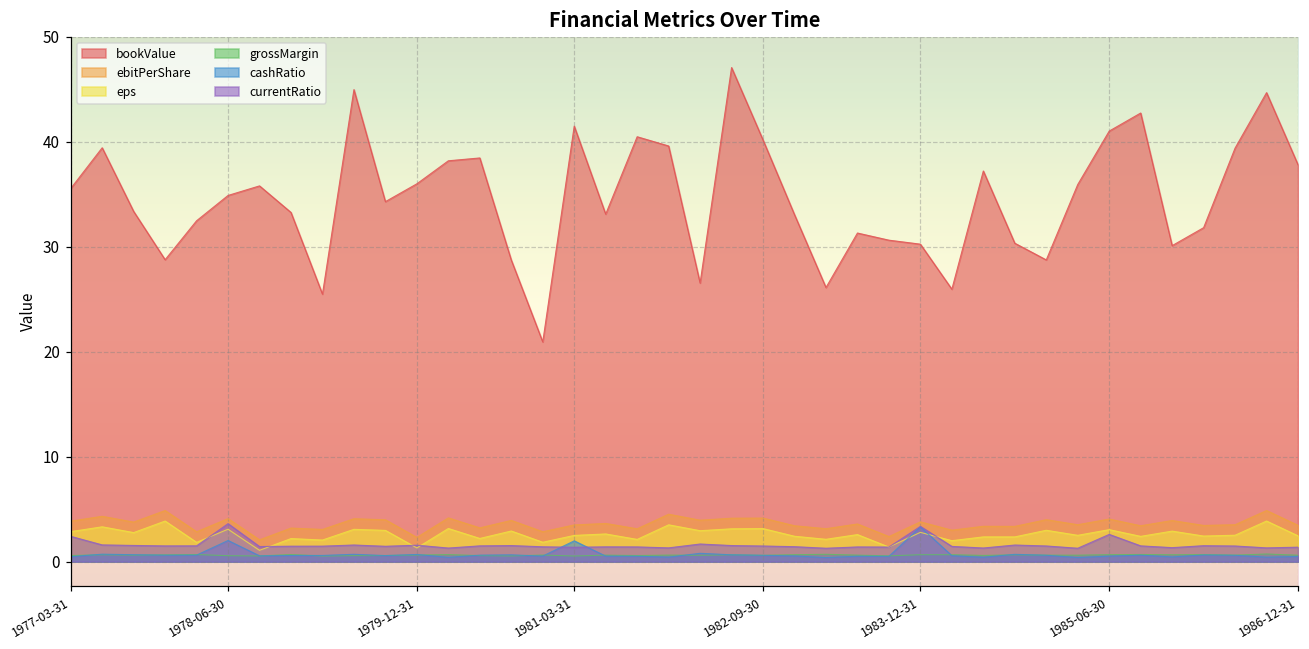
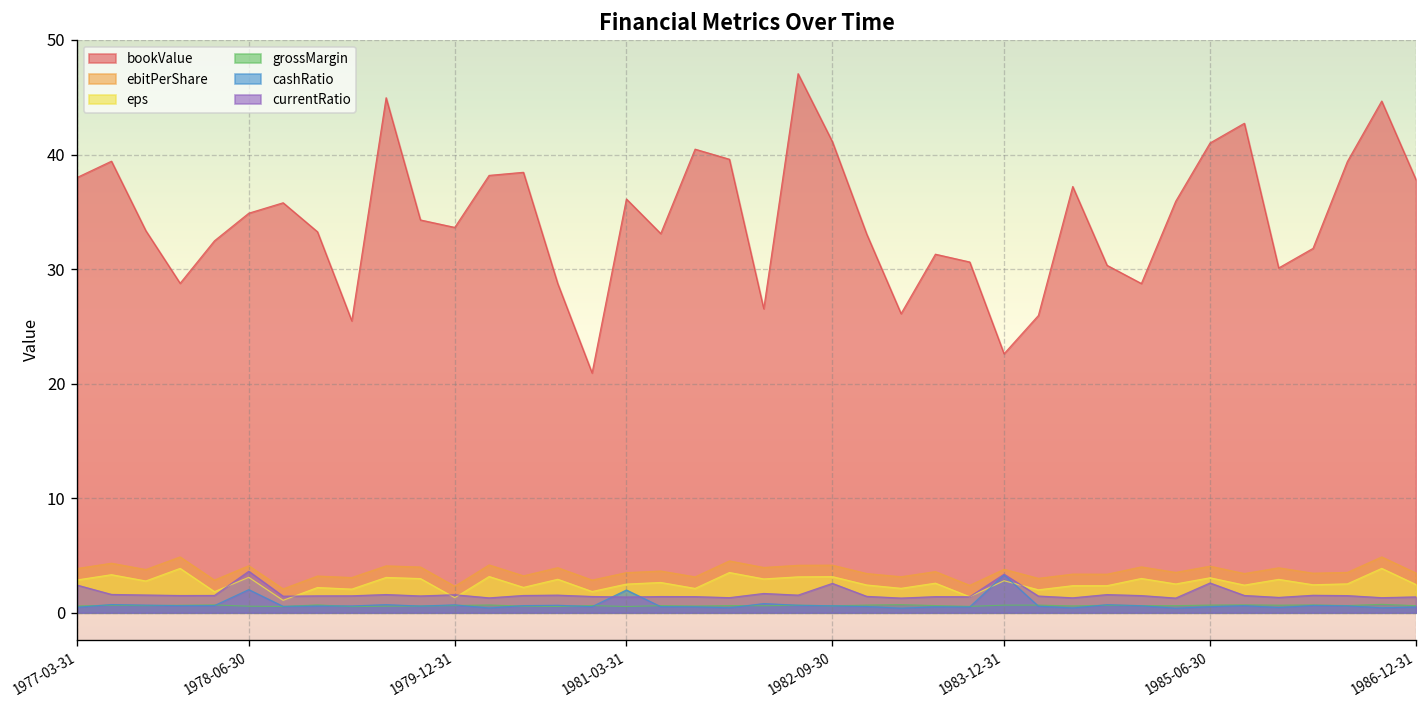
  {
    "bookValue": {
-     "1977-03-31": 36,
+     "1977-03-31": 38,
      "1978-06-30": 35,
-     "1979-12-31": 36,
-     "1981-03-31": 41,
-     "1982-09-30": 40,
-     "1983-12-31": 30,
+     "1979-12-31": 34,
+     "1981-03-31": 36,
+     "1982-09-30": 41,
+     "1983-12-31": 23,
      "1985-06-30": 41,
      "1986-12-31": 38
    },
    "grossMargin": {
      "1978-06-30": 1,
      "1981-03-31": 1,
      "1983-12-31": 1
    },
    "cashRatio": {
      "1978-06-30": 2,
      "1981-03-31": 2
    },
    "currentRatio": {
      "1977-03-31": 2,
      "1978-06-30": 4,
      "1981-03-31": 1,
-     "1982-09-30": 1,
+     "1982-09-30": 3,
      "1985-06-30": 3,
      "1986-12-31": 1
    }
  }
